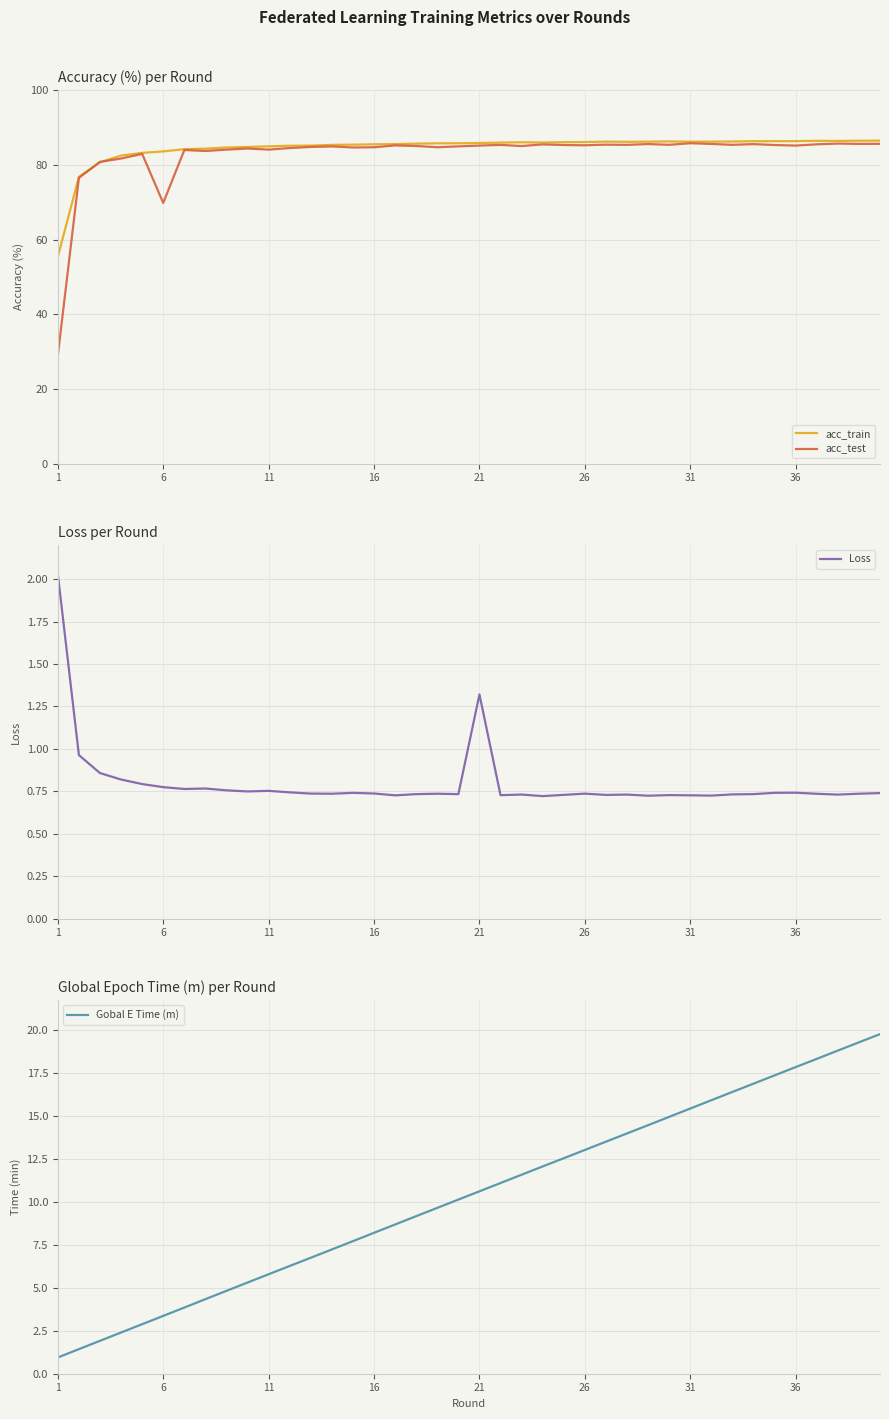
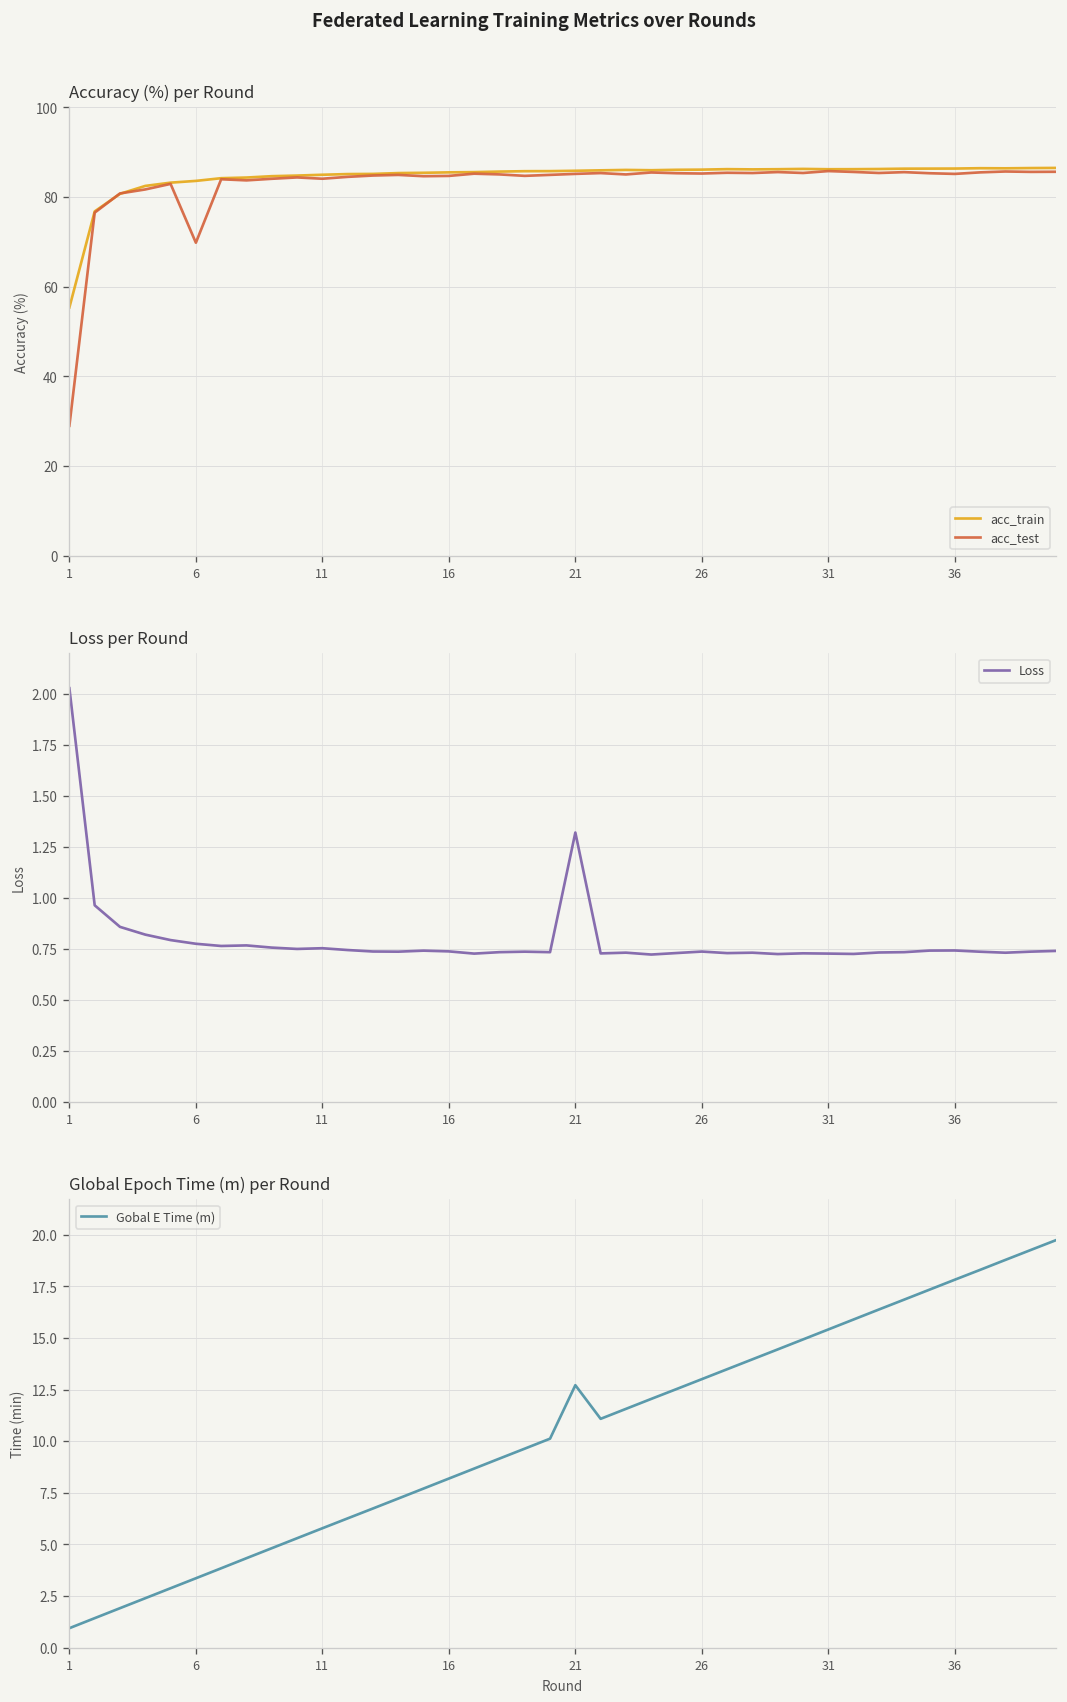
  {
    "Accuracy (%) per Round": {
      "acc_train": {
        "1": 55,
        "6": 84,
        "11": 85,
        "16": 85,
        "21": 86,
        "26": 86,
        "36": 86
      },
      "acc_test": {
        "1": 29,
        "6": 70,
        "11": 84,
        "16": 85,
        "21": 85,
        "26": 85,
        "36": 85
      }
    },
    "Loss per Round": {
      "1": 2.03,
      "6": 0.77,
      "11": 0.75,
      "16": 0.74,
      "21": 1.32,
      "26": 0.74,
      "31": 0.73,
      "36": 0.74
    },
    "Global Epoch Time (m) per Round": {
      "1": 0.9,
      "6": 3.4,
      "11": 5.8,
      "16": 8.2,
-     "21": 10.6,
+     "21": 12.7,
      "26": 13.0,
      "31": 15.4,
      "36": 17.8
    }
  }
